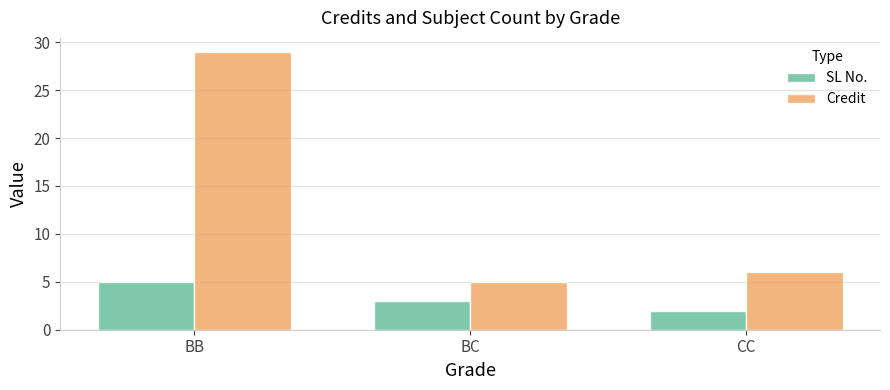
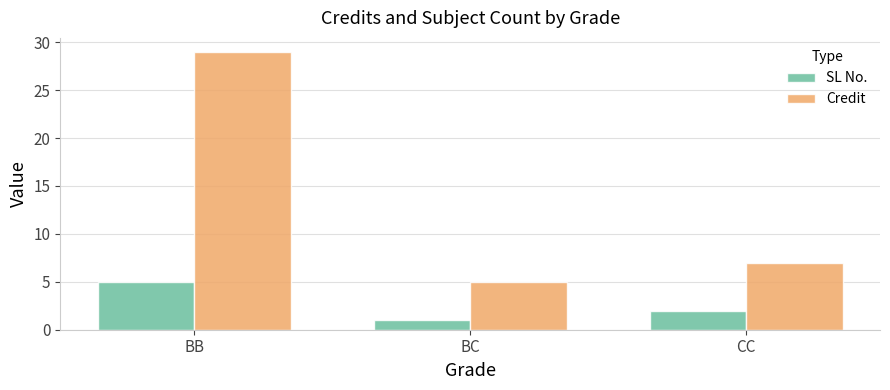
  {
    "SL No.": {
      "BB": 5,
-     "BC": 3,
+     "BC": 1,
      "CC": 2
    },
    "Credit": {
      "BB": 29,
      "BC": 5,
-     "CC": 6
+     "CC": 7
    }
  }
